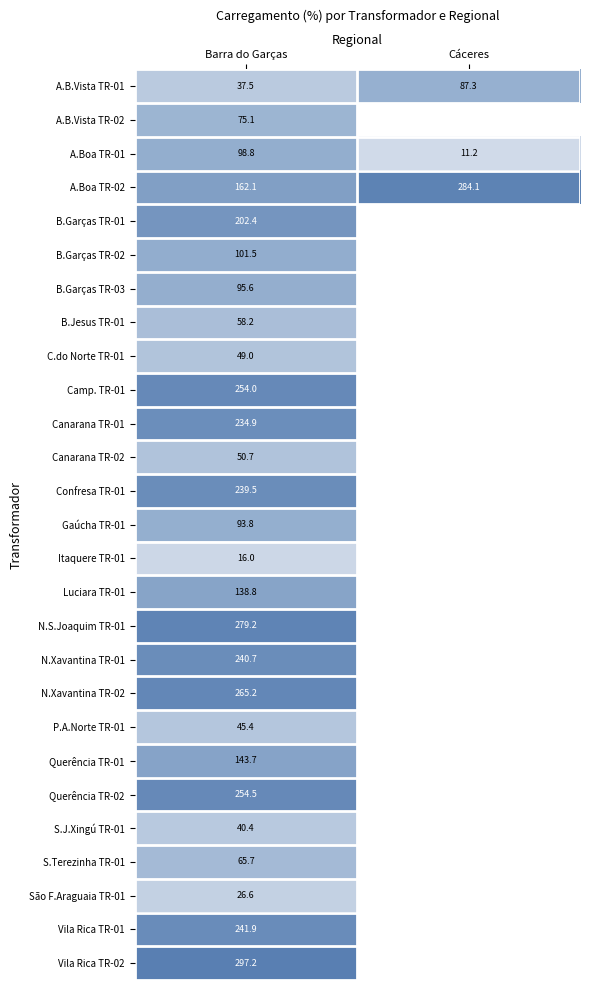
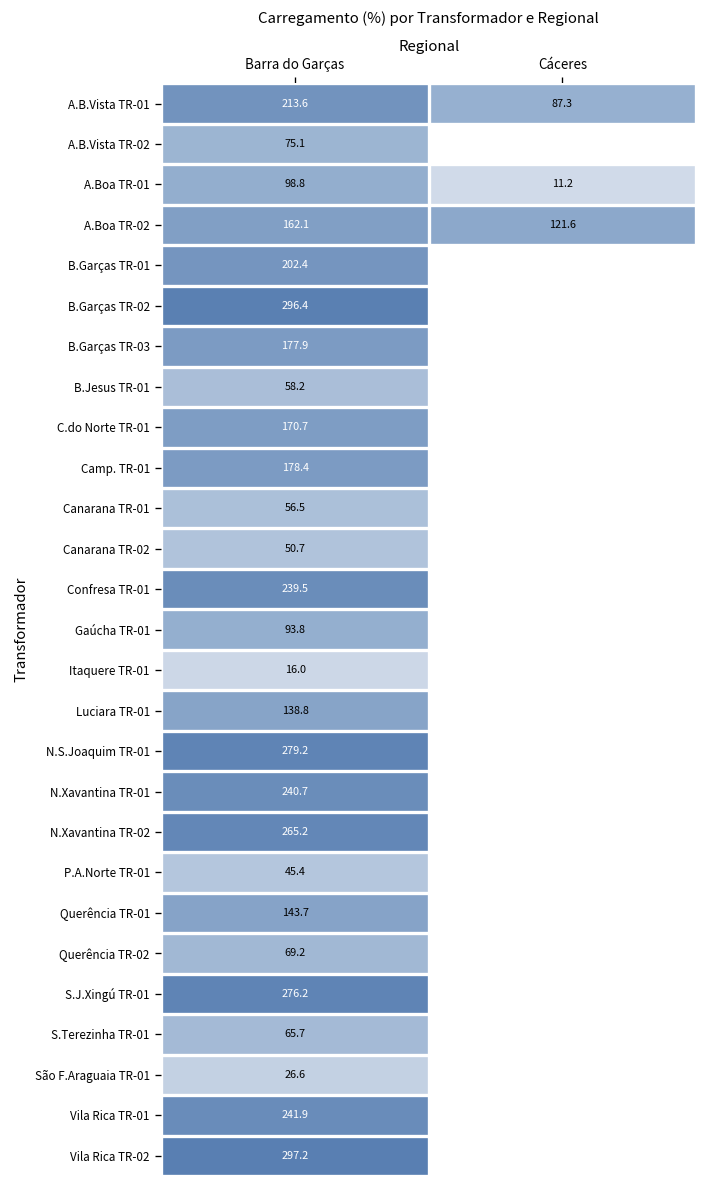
  {
    "A.B.Vista TR-01": {
-     "Barra do Garças": 37.5,
+     "Barra do Garças": 213.6,
      "Cáceres": 87.3
    },
    "A.B.Vista TR-02": {
      "Barra do Garças": 75.1
    },
    "A.Boa TR-01": {
      "Barra do Garças": 98.8,
      "Cáceres": 11.2
    },
    "A.Boa TR-02": {
      "Barra do Garças": 162.1,
-     "Cáceres": 284.1
+     "Cáceres": 121.6
    },
    "B.Garças TR-01": {
      "Barra do Garças": 202.4
    },
    "B.Garças TR-02": {
-     "Barra do Garças": 101.5
+     "Barra do Garças": 296.4
    },
    "B.Garças TR-03": {
-     "Barra do Garças": 95.6
+     "Barra do Garças": 177.9
    },
    "B.Jesus TR-01": {
      "Barra do Garças": 58.2
    },
    "C.do Norte TR-01": {
-     "Barra do Garças": 49.0
+     "Barra do Garças": 170.7
    },
    "Camp. TR-01": {
-     "Barra do Garças": 254.0
+     "Barra do Garças": 178.4
    },
    "Canarana TR-01": {
-     "Barra do Garças": 234.9
+     "Barra do Garças": 56.5
    },
    "Canarana TR-02": {
      "Barra do Garças": 50.7
    },
    "Confresa TR-01": {
      "Barra do Garças": 239.5
    },
    "Gaúcha TR-01": {
      "Barra do Garças": 93.8
    },
    "Itaquere TR-01": {
      "Barra do Garças": 16.0
    },
    "Luciara TR-01": {
      "Barra do Garças": 138.8
    },
    "N.S.Joaquim TR-01": {
      "Barra do Garças": 279.2
    },
    "N.Xavantina TR-01": {
      "Barra do Garças": 240.7
    },
    "N.Xavantina TR-02": {
      "Barra do Garças": 265.2
    },
    "P.A.Norte TR-01": {
      "Barra do Garças": 45.4
    },
    "Querência TR-01": {
      "Barra do Garças": 143.7
    },
    "Querência TR-02": {
-     "Barra do Garças": 254.5
+     "Barra do Garças": 69.2
    },
    "S.J.Xingú TR-01": {
-     "Barra do Garças": 40.4
+     "Barra do Garças": 276.2
    },
    "S.Terezinha TR-01": {
      "Barra do Garças": 65.7
    },
    "São F.Araguaia TR-01": {
      "Barra do Garças": 26.6
    },
    "Vila Rica TR-01": {
      "Barra do Garças": 241.9
    },
    "Vila Rica TR-02": {
      "Barra do Garças": 297.2
    }
  }
